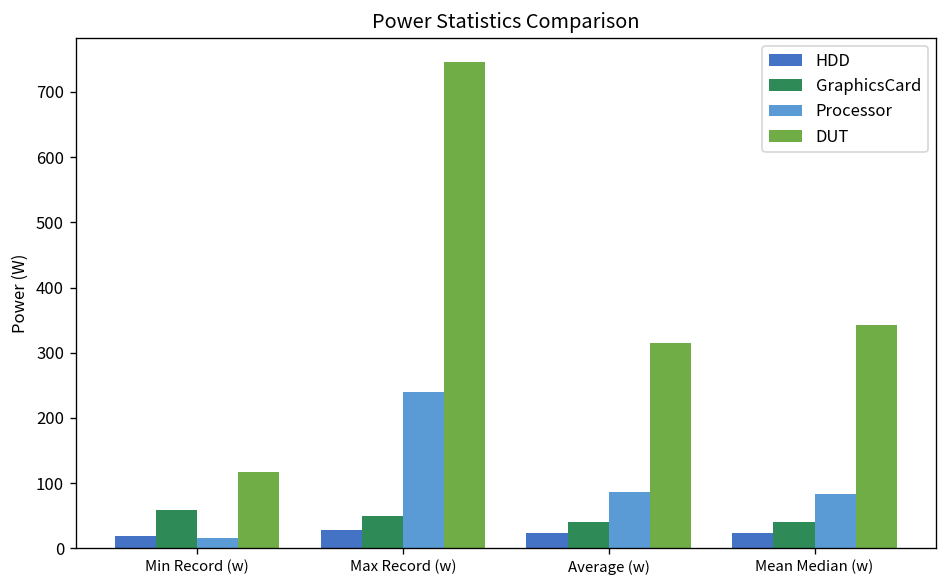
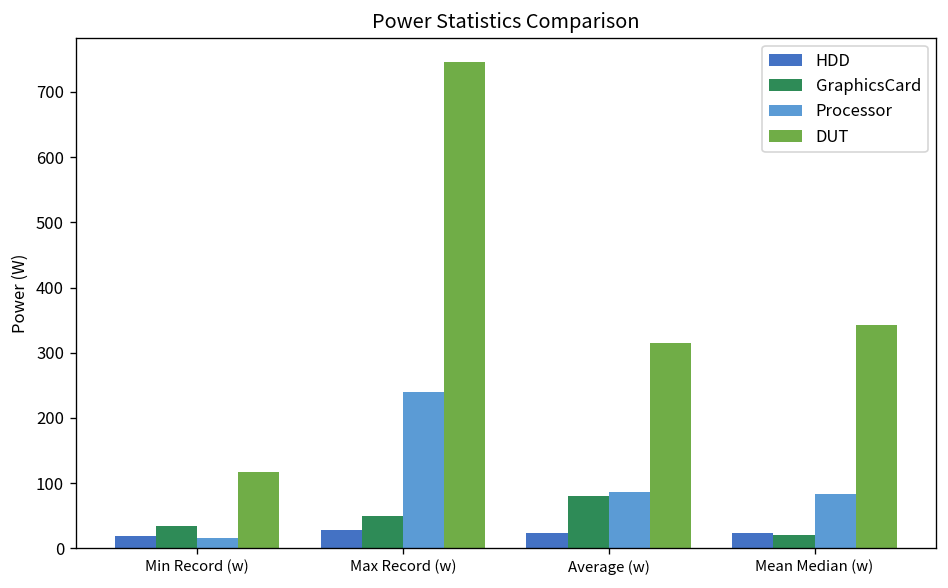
  {
    "GraphicsCard": {
-     "Min Record (w)": 60,
+     "Min Record (w)": 30,
      "Max Record (w)": 50,
-     "Average (w)": 40,
-     "Mean Median (w)": 40
+     "Average (w)": 80,
+     "Mean Median (w)": 20
    },
    "DUT": {
      "Min Record (w)": 120,
      "Max Record (w)": 750,
      "Average (w)": 320,
      "Mean Median (w)": 340
    }
  }
